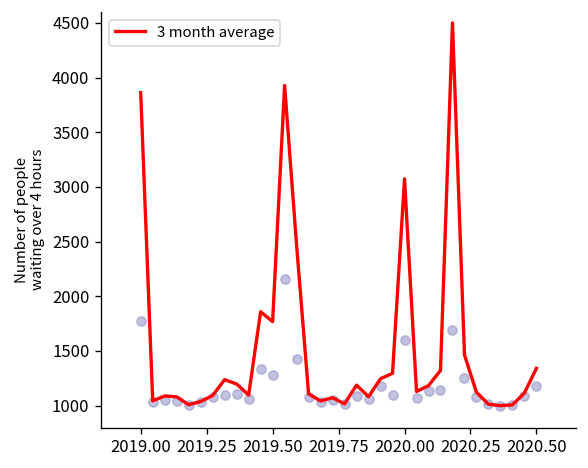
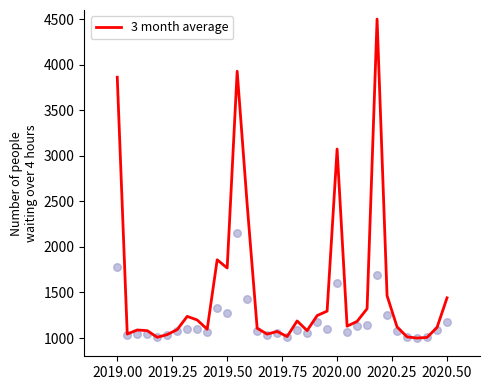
  {
    "3 month average": {
      "2019.00": 3900,
      "2019.50": 1800,
      "2020.00": 3100,
-     "2020.50": 1300
+     "2020.50": 1400
    }
  }
